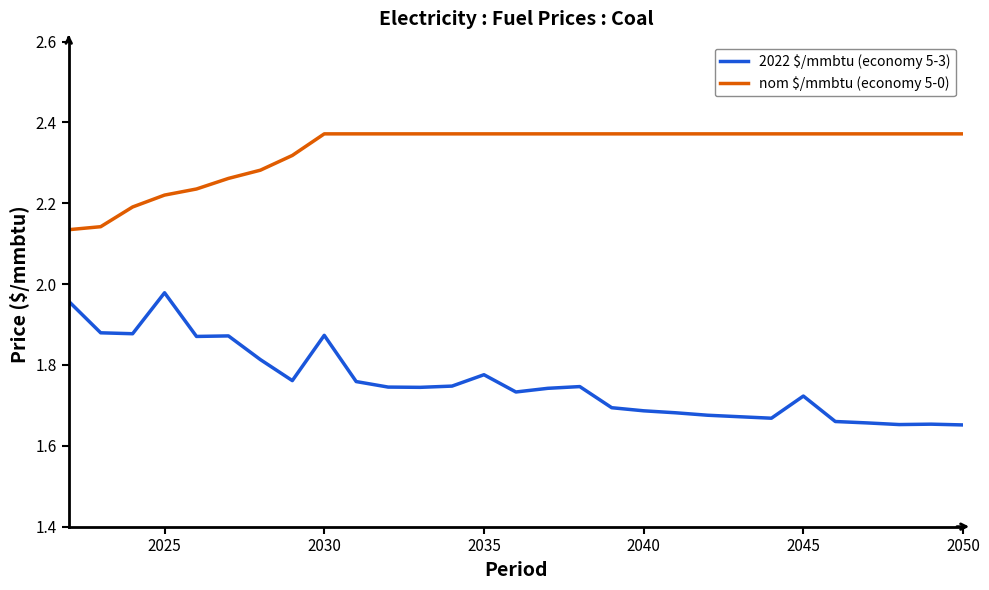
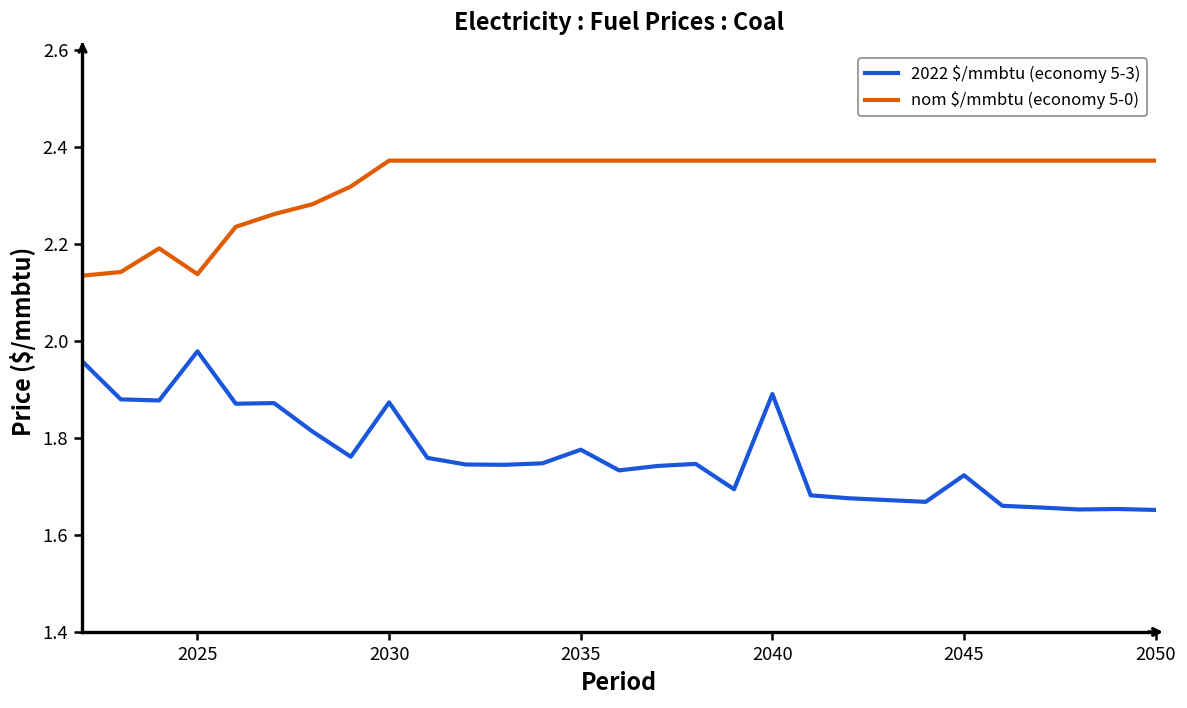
  {
    "2022 $/mmbtu (economy 5-3)": {
      "2025": 1.98,
      "2030": 1.87,
      "2035": 1.78,
-     "2040": 1.69,
+     "2040": 1.89,
      "2045": 1.72,
      "2050": 1.65
    },
    "nom $/mmbtu (economy 5-0)": {
-     "2025": 2.22,
+     "2025": 2.14,
      "2030": 2.37,
      "2035": 2.37,
      "2040": 2.37,
      "2045": 2.37,
      "2050": 2.37
    }
  }
